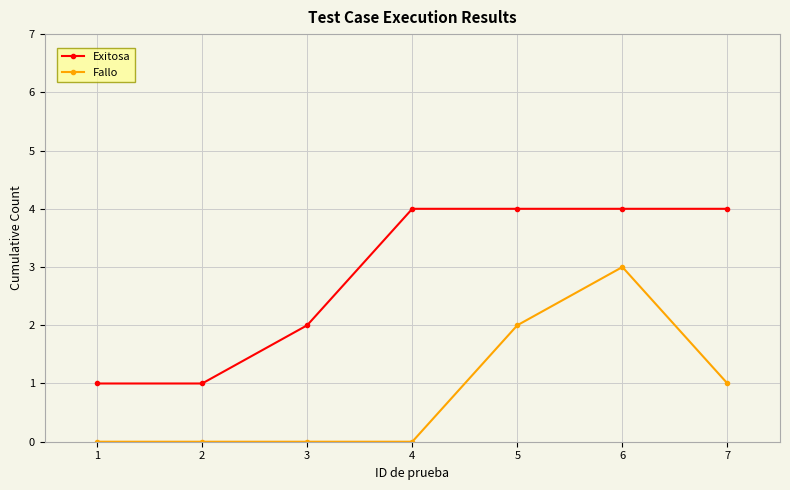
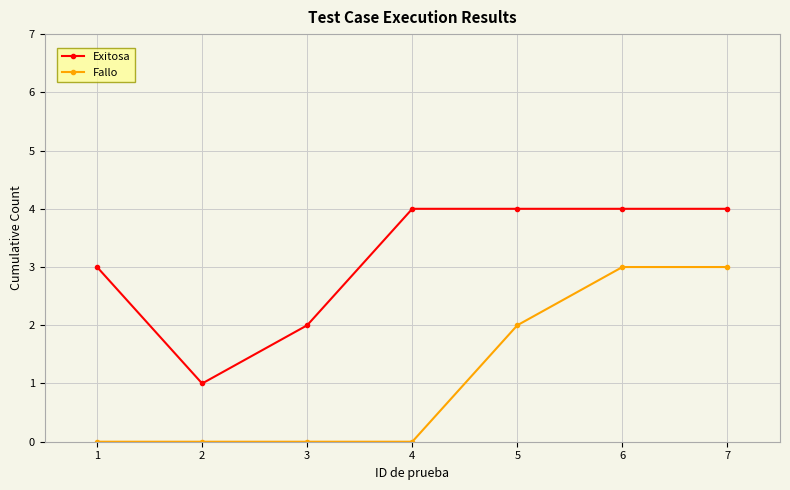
  {
    "Exitosa": {
-     "1": 1,
+     "1": 3,
      "2": 1,
      "3": 2,
      "4": 4,
      "5": 4,
      "6": 4,
      "7": 4
    },
    "Fallo": {
      "1": 0,
      "2": 0,
      "3": 0,
      "4": 0,
      "5": 2,
      "6": 3,
-     "7": 1
+     "7": 3
    }
  }
